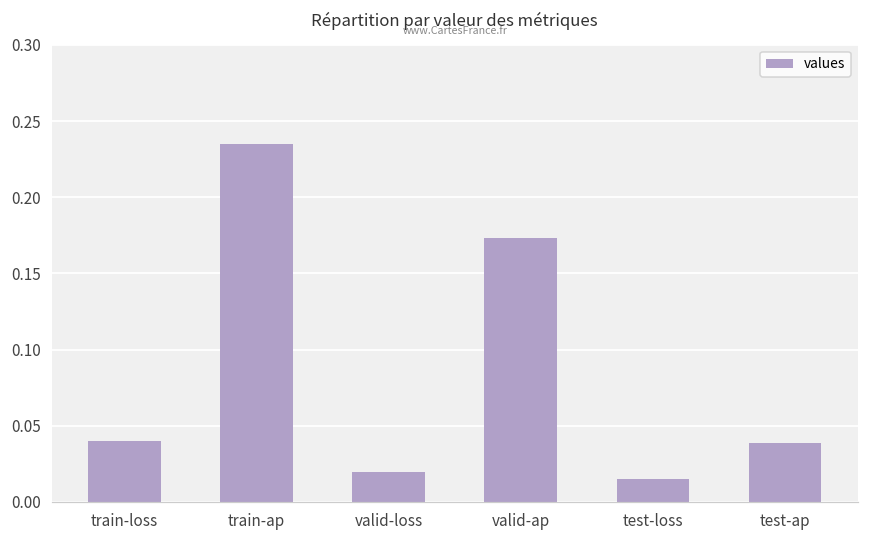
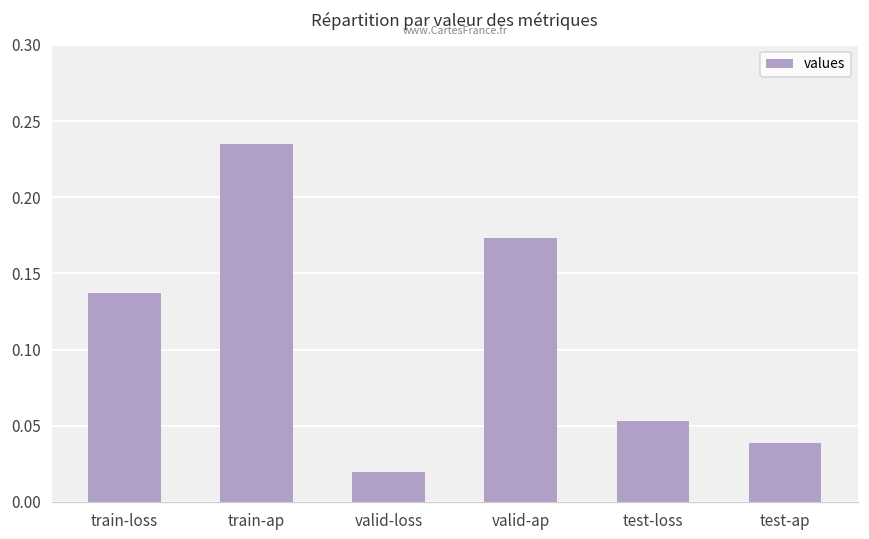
  {
-   "train-loss": 0.040,
+   "train-loss": 0.137,
    "train-ap": 0.235,
    "valid-loss": 0.020,
    "valid-ap": 0.173,
-   "test-loss": 0.015,
+   "test-loss": 0.053,
    "test-ap": 0.039
  }
